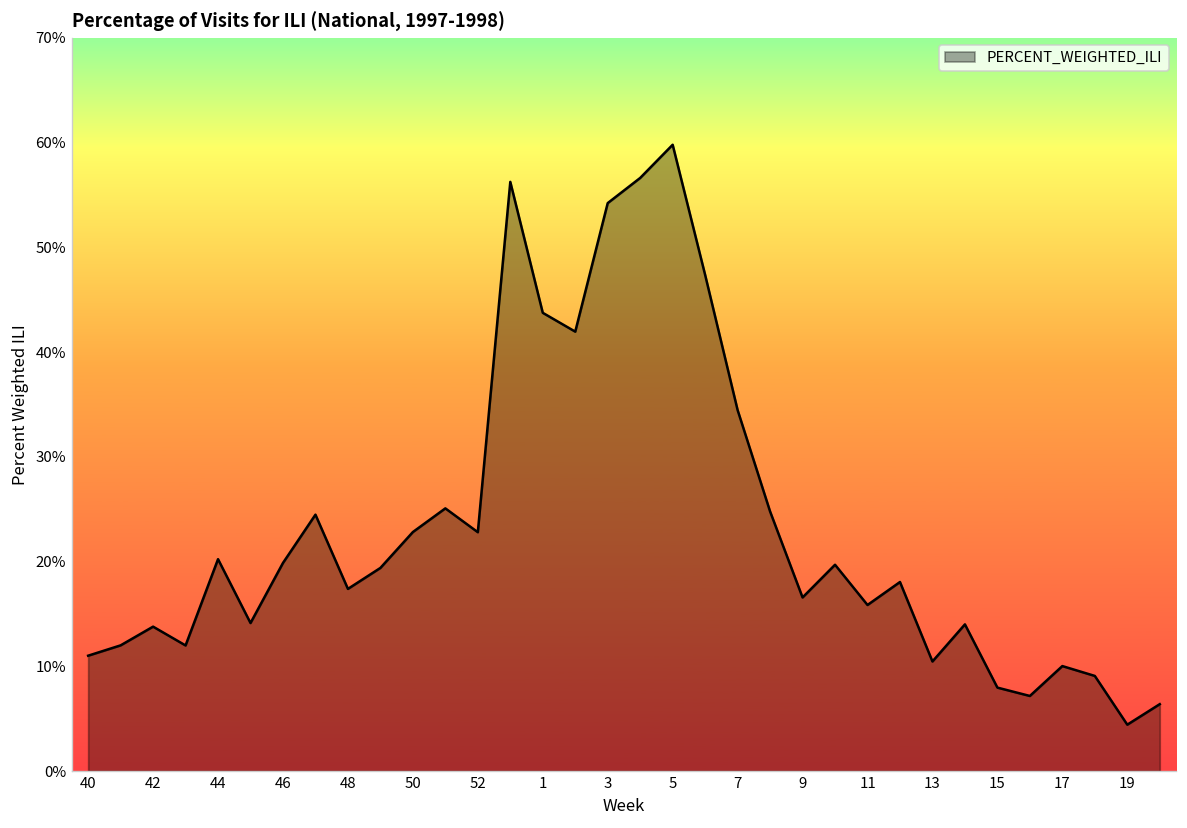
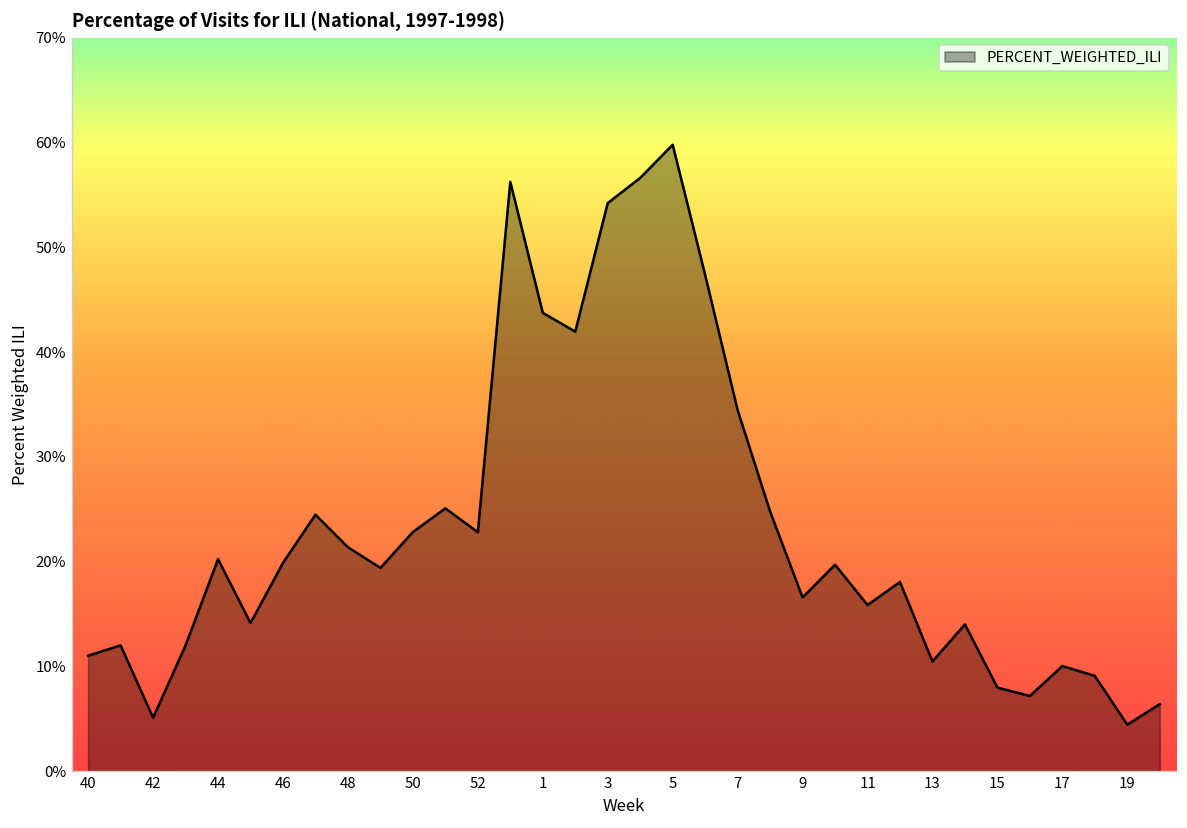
  {
    "40": "11%",
-   "42": "14%",
+   "42": "5%",
    "44": "20%",
    "46": "20%",
-   "48": "17%",
+   "48": "21%",
    "50": "23%",
    "52": "23%"
  }
